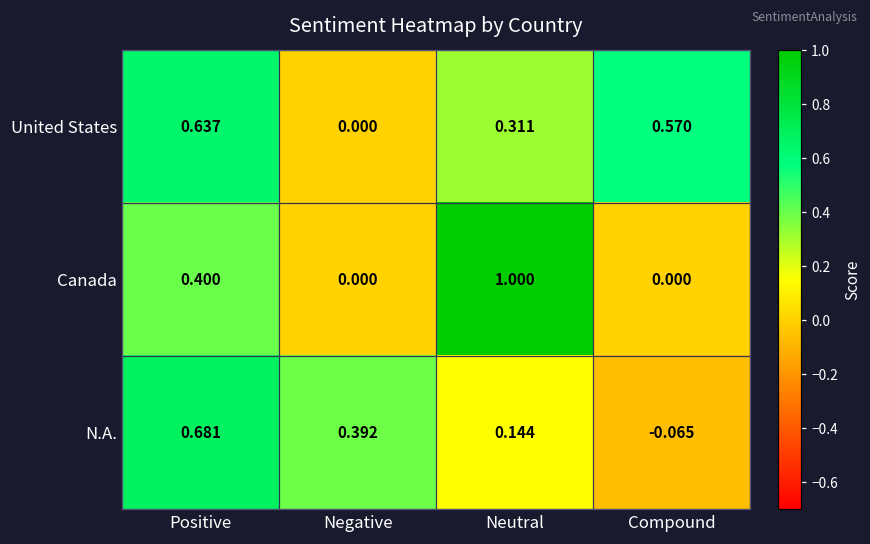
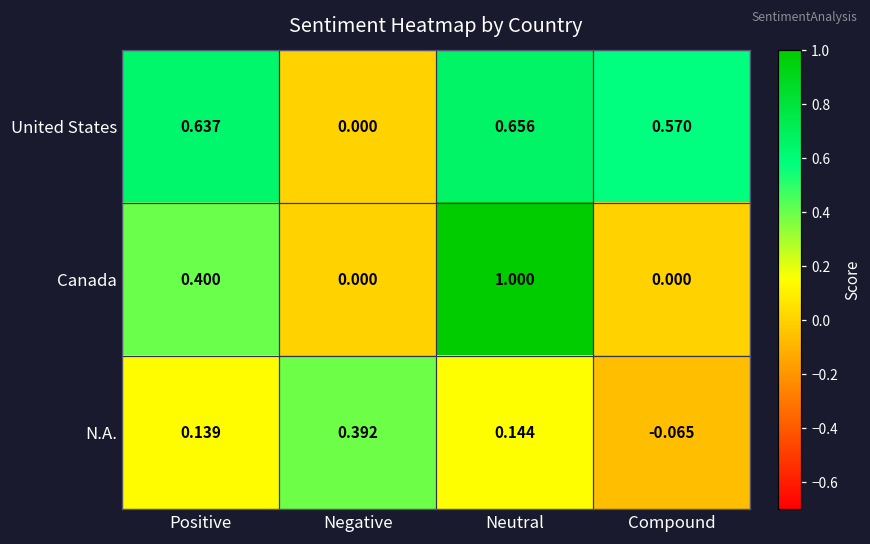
  {
    "United States": {
      "Positive": 0.637,
      "Negative": 0.000,
-     "Neutral": 0.311,
+     "Neutral": 0.656,
      "Compound": 0.570
    },
    "Canada": {
      "Positive": 0.400,
      "Negative": 0.000,
      "Neutral": 1.000,
      "Compound": 0.000
    },
    "N.A.": {
-     "Positive": 0.681,
+     "Positive": 0.139,
      "Negative": 0.392,
      "Neutral": 0.144,
      "Compound": -0.065
    }
  }
